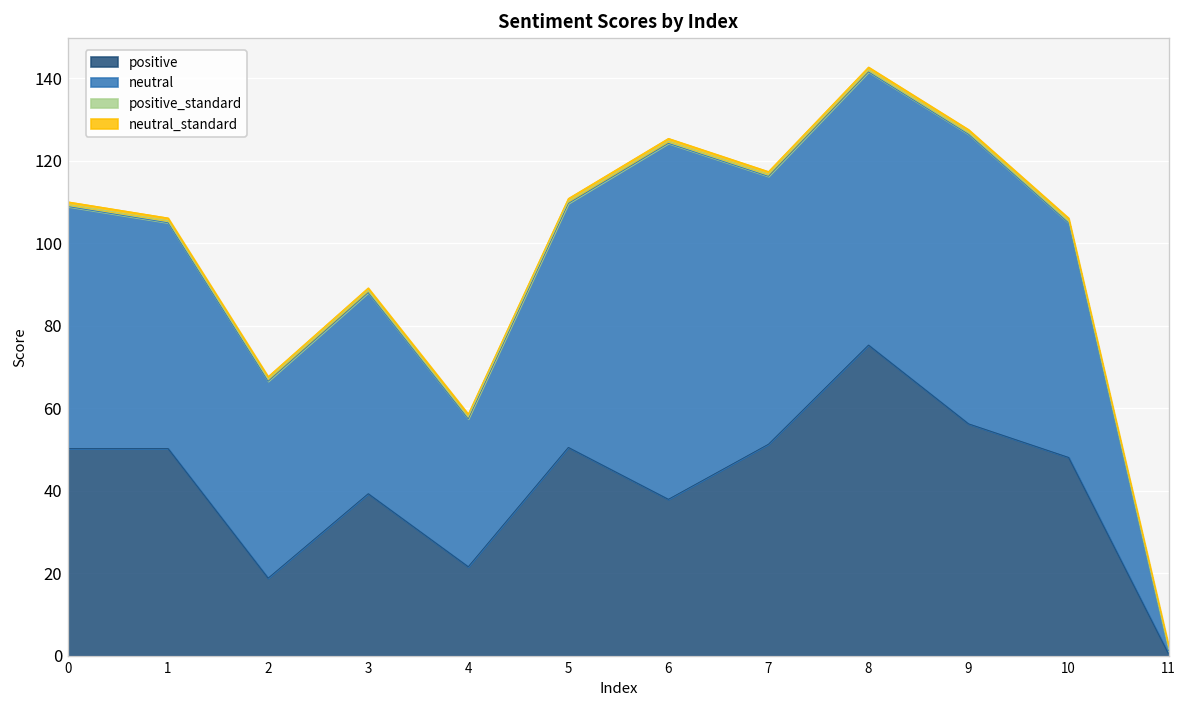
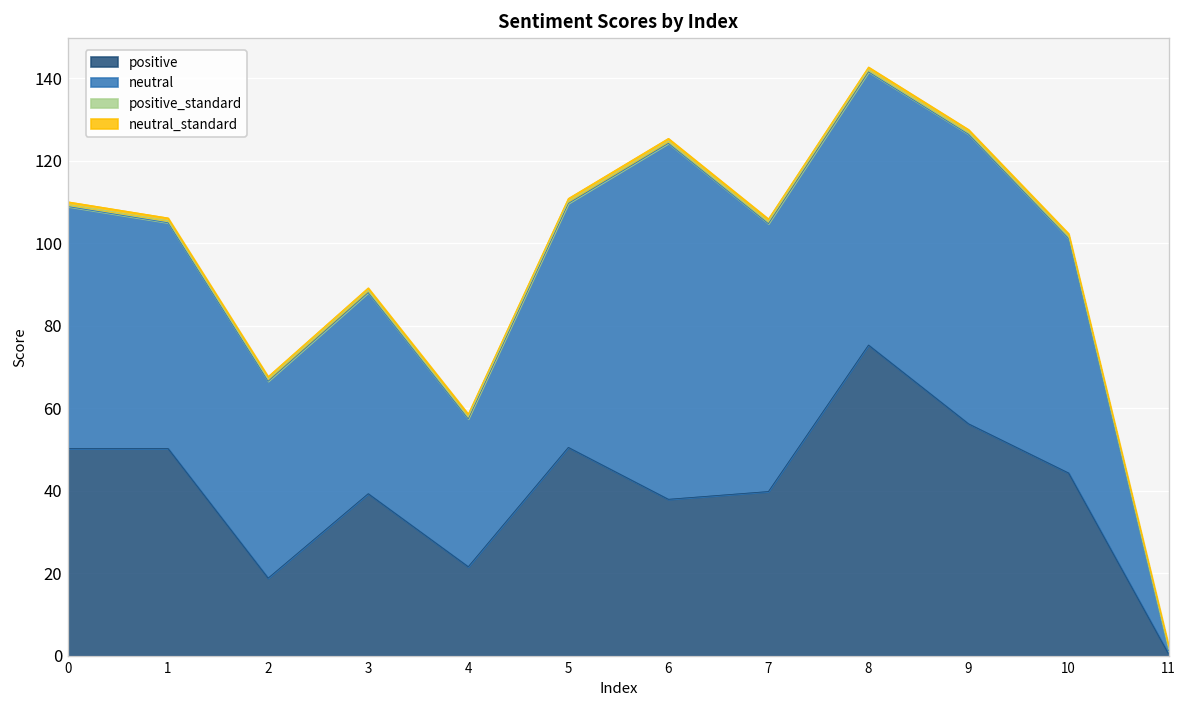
  {
    "positive": {
      "0": 50,
      "1": 50,
      "2": 19,
      "3": 39,
      "4": 22,
      "5": 51,
      "6": 38,
-     "7": 51,
+     "7": 40,
      "8": 75,
      "9": 56,
-     "10": 48,
+     "10": 44,
      "11": 0
    },
    "neutral_standard": {
      "11": 1
    }
  }
